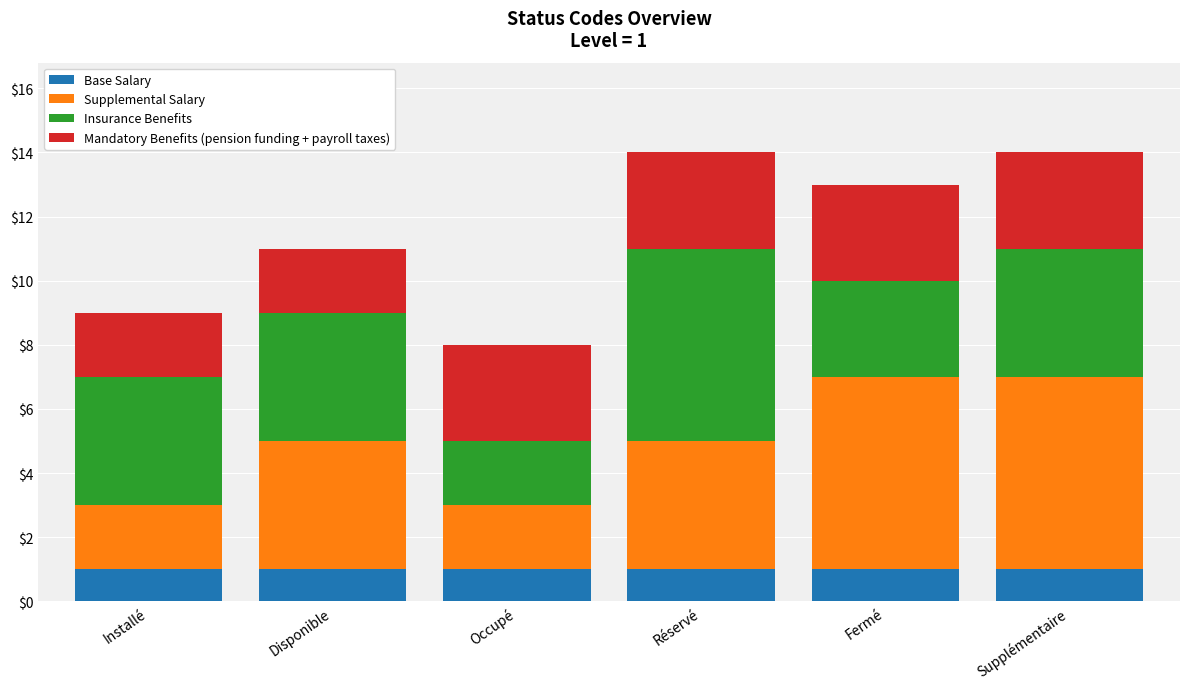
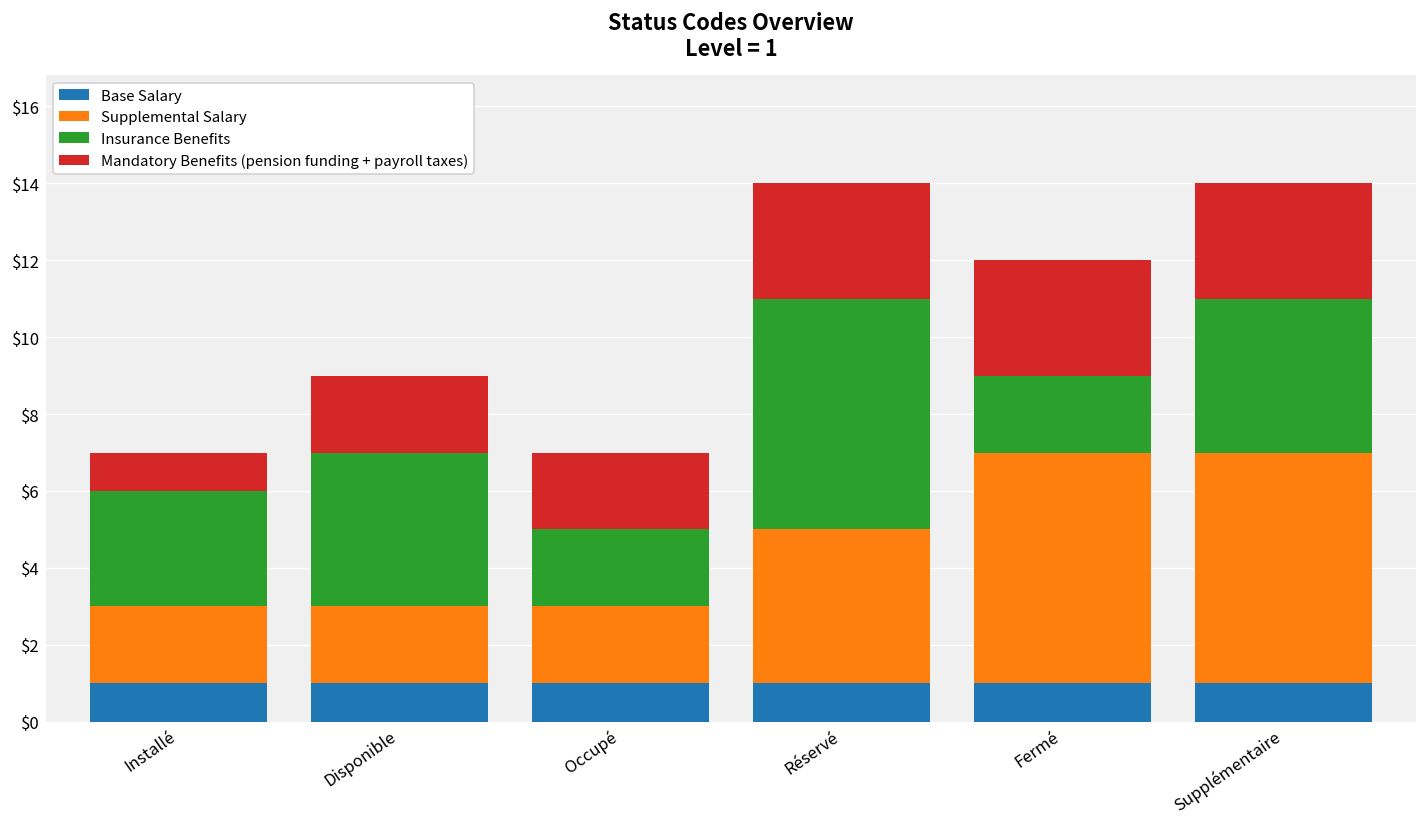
  {
    "Base Salary": {
      "Installé": "$1",
      "Disponible": "$1",
      "Occupé": "$1",
      "Réservé": "$1",
      "Fermé": "$1",
      "Supplémentaire": "$1"
    },
    "Supplemental Salary": {
      "Installé": "$2",
-     "Disponible": "$4",
+     "Disponible": "$2",
      "Occupé": "$2",
      "Réservé": "$4",
      "Fermé": "$6",
      "Supplémentaire": "$6"
    },
    "Insurance Benefits": {
-     "Installé": "$4",
+     "Installé": "$3",
      "Disponible": "$4",
      "Occupé": "$2",
      "Réservé": "$6",
-     "Fermé": "$3",
+     "Fermé": "$2",
      "Supplémentaire": "$4"
    },
    "Mandatory Benefits (pension funding + payroll taxes)": {
-     "Installé": "$2",
+     "Installé": "$1",
      "Disponible": "$2",
-     "Occupé": "$3",
+     "Occupé": "$2",
      "Réservé": "$3",
      "Fermé": "$3",
      "Supplémentaire": "$3"
    }
  }
